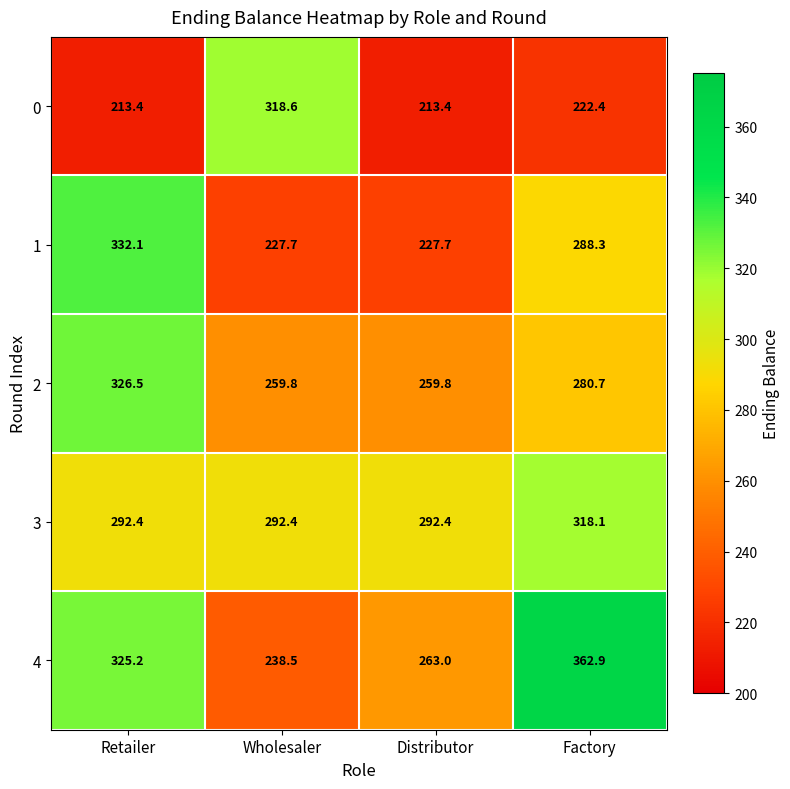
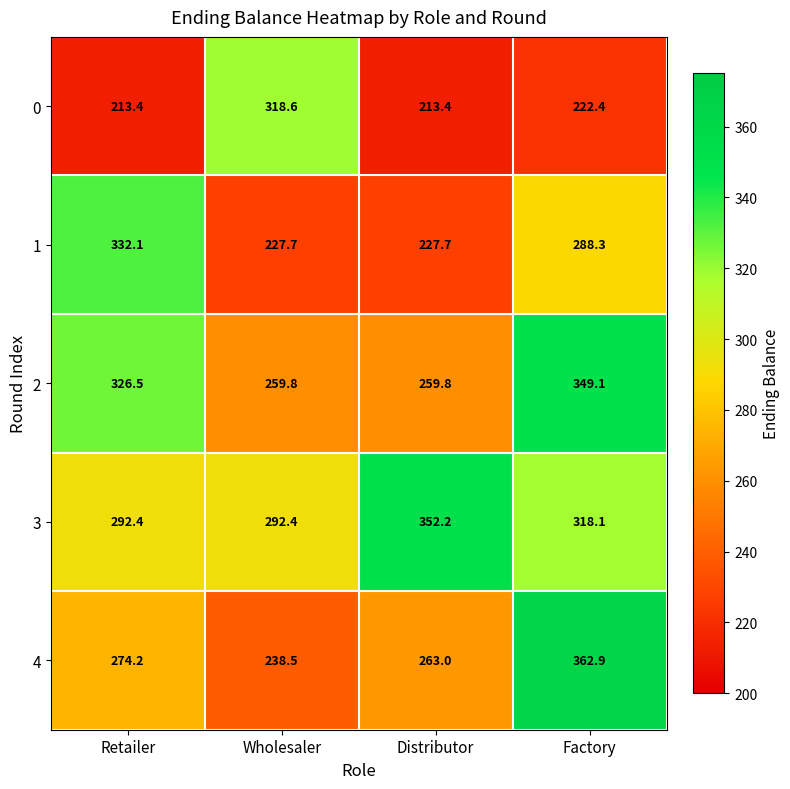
  {
    "0": {
      "Retailer": 213.4,
      "Wholesaler": 318.6,
      "Distributor": 213.4,
      "Factory": 222.4
    },
    "1": {
      "Retailer": 332.1,
      "Wholesaler": 227.7,
      "Distributor": 227.7,
      "Factory": 288.3
    },
    "2": {
      "Retailer": 326.5,
      "Wholesaler": 259.8,
      "Distributor": 259.8,
-     "Factory": 280.7
+     "Factory": 349.1
    },
    "3": {
      "Retailer": 292.4,
      "Wholesaler": 292.4,
-     "Distributor": 292.4,
+     "Distributor": 352.2,
      "Factory": 318.1
    },
    "4": {
-     "Retailer": 325.2,
+     "Retailer": 274.2,
      "Wholesaler": 238.5,
      "Distributor": 263.0,
      "Factory": 362.9
    }
  }
